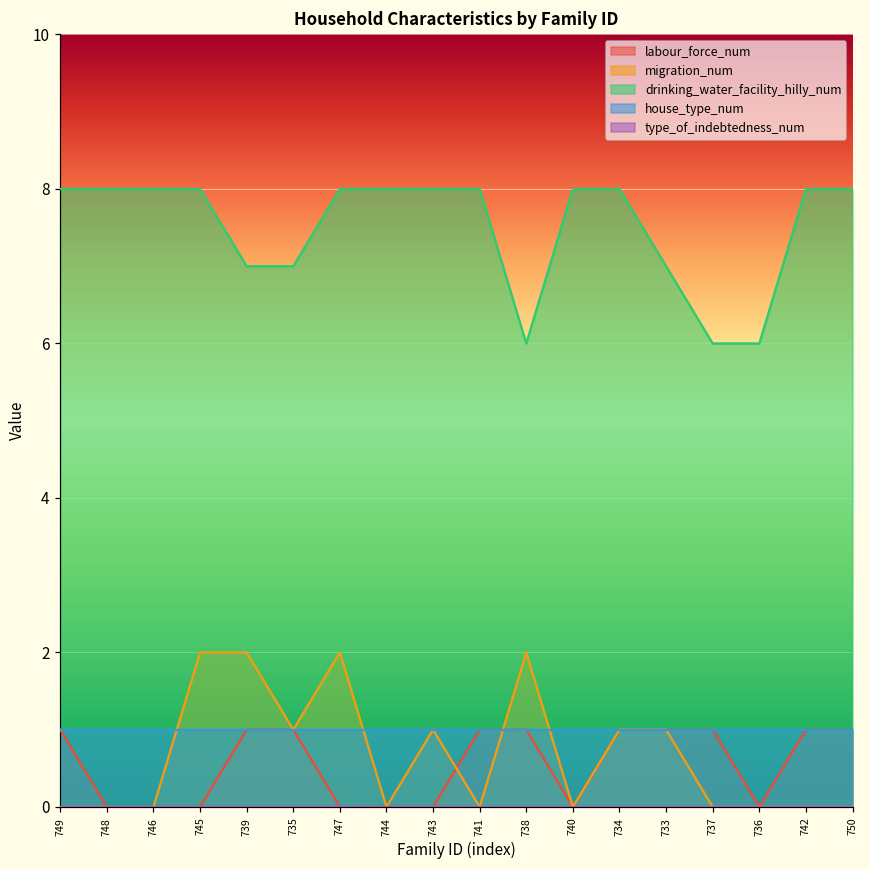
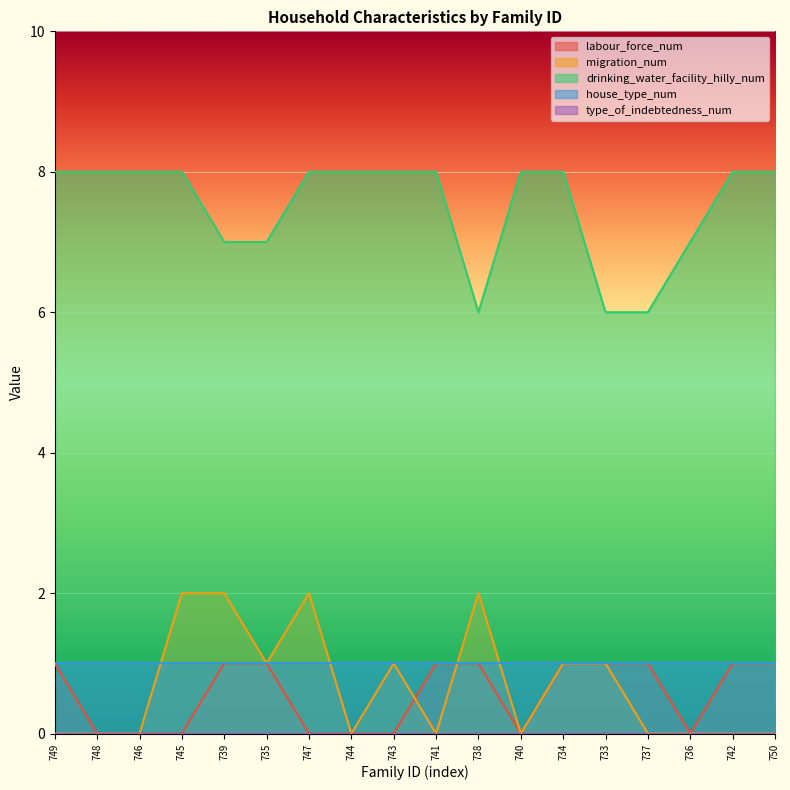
  {
    "migration_num": {
      "745": 2,
      "739": 2,
      "747": 2,
      "738": 2
    },
    "drinking_water_facility_hilly_num": {
      "749": 8,
      "748": 8,
      "746": 8,
      "745": 8,
      "739": 7,
      "735": 7,
      "747": 8,
      "744": 8,
      "743": 8,
      "741": 8,
      "738": 6,
      "740": 8,
      "734": 8,
-     "733": 7,
+     "733": 6,
      "737": 6,
-     "736": 6,
+     "736": 7,
      "742": 8,
      "750": 8
    },
    "house_type_num": {
      "748": 1,
      "746": 1,
      "745": 1,
      "747": 1,
      "744": 1,
      "740": 1,
      "736": 1
    },
    "type_of_indebtedness_num": {
      "739": 0,
      "735": 0,
      "738": 0,
      "734": 0,
      "733": 0
    }
  }
